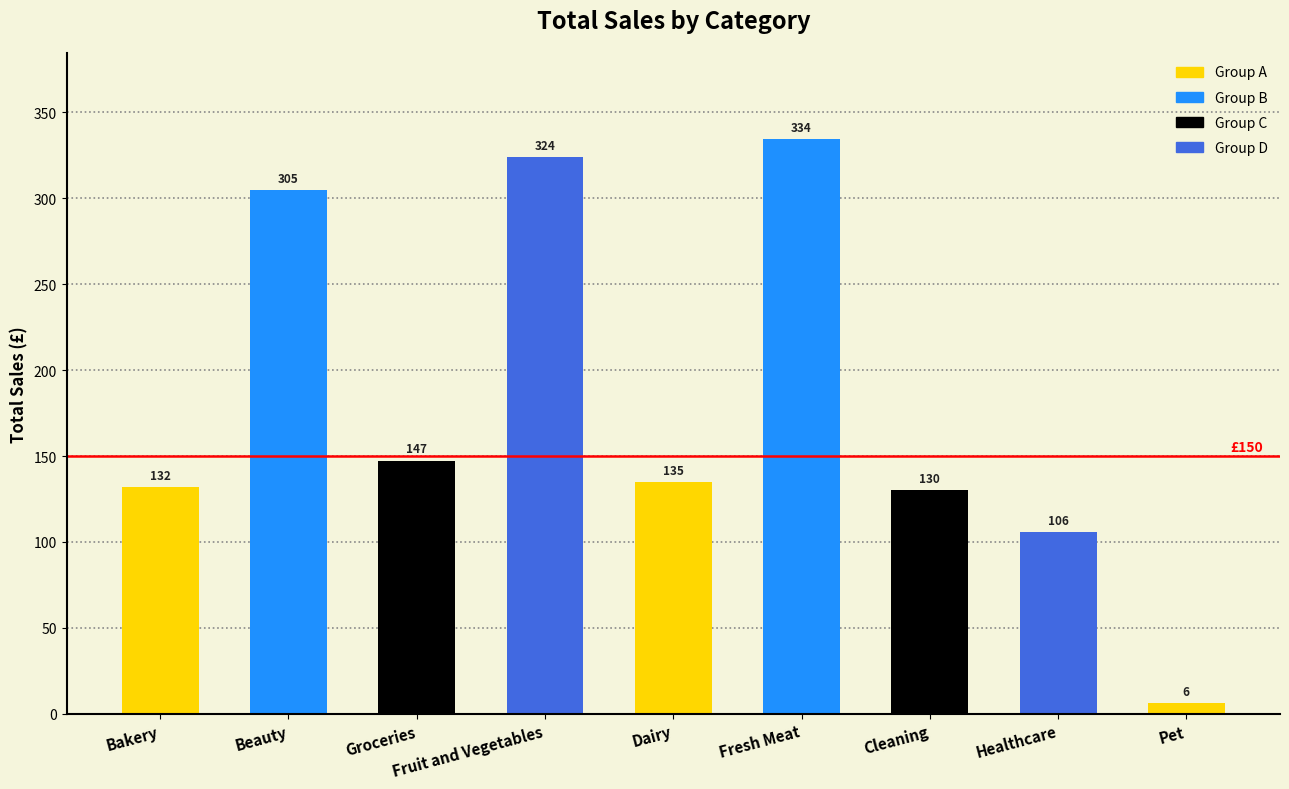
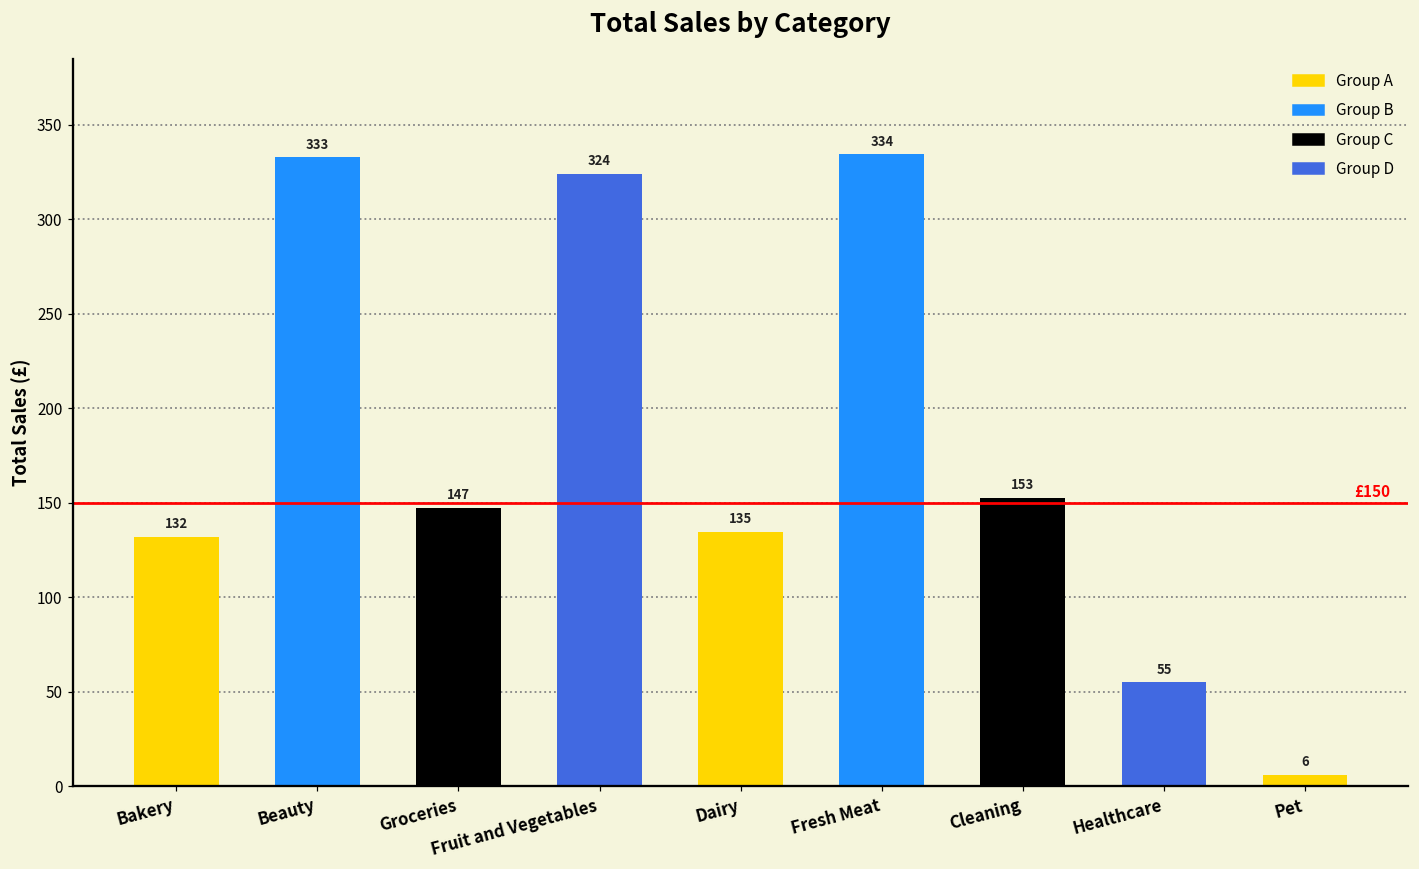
  {
    "Bakery": 132,
-   "Beauty": 305,
+   "Beauty": 333,
    "Groceries": 147,
    "Fruit and Vegetables": 324,
    "Dairy": 135,
    "Fresh Meat": 334,
-   "Cleaning": 130,
-   "Healthcare": 106,
+   "Cleaning": 153,
+   "Healthcare": 55,
    "Pet": 6
  }
